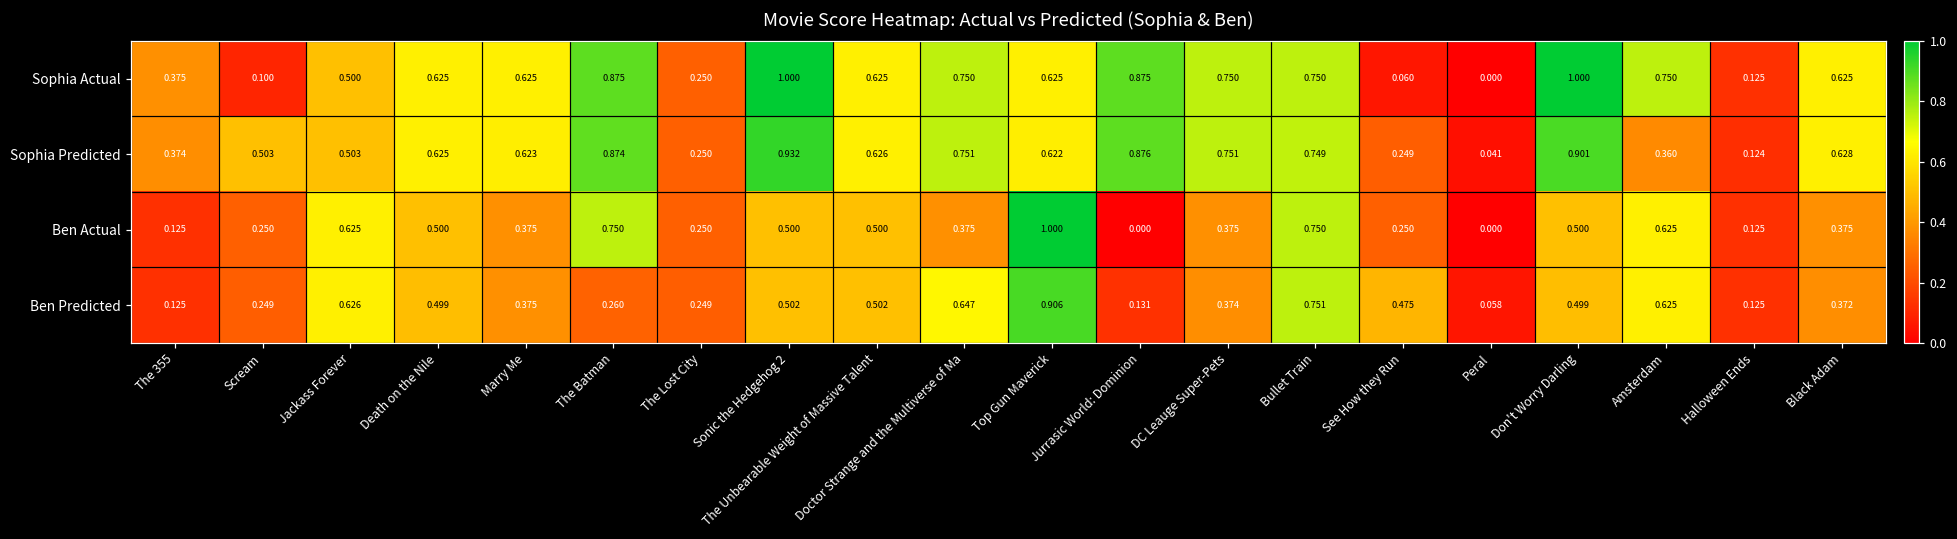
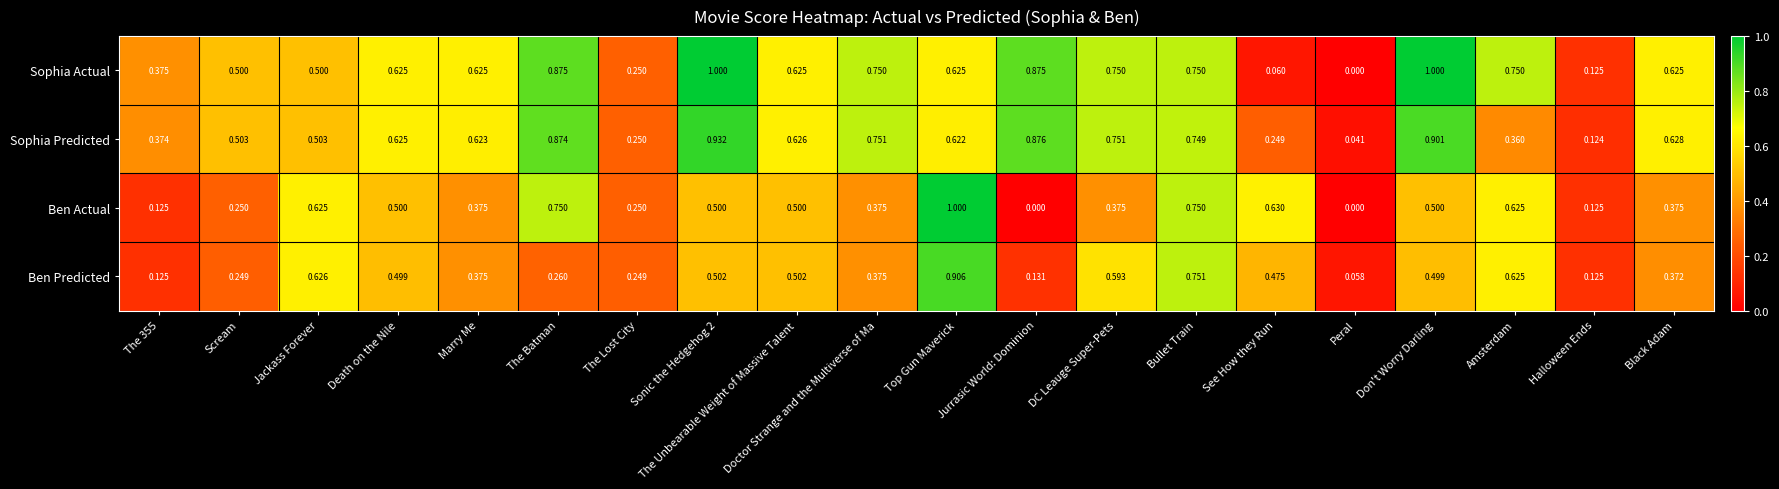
  {
    "Sophia Actual": {
      "The 355": 0.375,
-     "Scream": 0.100,
+     "Scream": 0.500,
      "Jackass Forever": 0.500,
      "Death on the Nile": 0.625,
      "Marry Me": 0.625,
      "The Batman": 0.875,
      "The Lost City": 0.250,
      "Sonic the Hedgehog 2": 1.000,
      "The Unbearable Weight of Massive Talent": 0.625,
      "Doctor Strange and the Multiverse of Ma": 0.750,
      "Top Gun Maverick": 0.625,
      "Jurrasic World: Dominion": 0.875,
      "DC Leauge Super-Pets": 0.750,
      "Bullet Train": 0.750,
      "See How they Run": 0.060,
      "Peral": 0.000,
      "Don't Worry Darling": 1.000,
      "Amsterdam": 0.750,
      "Halloween Ends": 0.125,
      "Black Adam": 0.625
    },
    "Sophia Predicted": {
      "The 355": 0.374,
      "Scream": 0.503,
      "Jackass Forever": 0.503,
      "Death on the Nile": 0.625,
      "Marry Me": 0.623,
      "The Batman": 0.874,
      "The Lost City": 0.250,
      "Sonic the Hedgehog 2": 0.932,
      "The Unbearable Weight of Massive Talent": 0.626,
      "Doctor Strange and the Multiverse of Ma": 0.751,
      "Top Gun Maverick": 0.622,
      "Jurrasic World: Dominion": 0.876,
      "DC Leauge Super-Pets": 0.751,
      "Bullet Train": 0.749,
      "See How they Run": 0.249,
      "Peral": 0.041,
      "Don't Worry Darling": 0.901,
      "Amsterdam": 0.360,
      "Halloween Ends": 0.124,
      "Black Adam": 0.628
    },
    "Ben Actual": {
      "The 355": 0.125,
      "Scream": 0.250,
      "Jackass Forever": 0.625,
      "Death on the Nile": 0.500,
      "Marry Me": 0.375,
      "The Batman": 0.750,
      "The Lost City": 0.250,
      "Sonic the Hedgehog 2": 0.500,
      "The Unbearable Weight of Massive Talent": 0.500,
      "Doctor Strange and the Multiverse of Ma": 0.375,
      "Top Gun Maverick": 1.000,
      "Jurrasic World: Dominion": 0.000,
      "DC Leauge Super-Pets": 0.375,
      "Bullet Train": 0.750,
-     "See How they Run": 0.250,
+     "See How they Run": 0.630,
      "Peral": 0.000,
      "Don't Worry Darling": 0.500,
      "Amsterdam": 0.625,
      "Halloween Ends": 0.125,
      "Black Adam": 0.375
    },
    "Ben Predicted": {
      "The 355": 0.125,
      "Scream": 0.249,
      "Jackass Forever": 0.626,
      "Death on the Nile": 0.499,
      "Marry Me": 0.375,
      "The Batman": 0.260,
      "The Lost City": 0.249,
      "Sonic the Hedgehog 2": 0.502,
      "The Unbearable Weight of Massive Talent": 0.502,
-     "Doctor Strange and the Multiverse of Ma": 0.647,
+     "Doctor Strange and the Multiverse of Ma": 0.375,
      "Top Gun Maverick": 0.906,
      "Jurrasic World: Dominion": 0.131,
-     "DC Leauge Super-Pets": 0.374,
+     "DC Leauge Super-Pets": 0.593,
      "Bullet Train": 0.751,
      "See How they Run": 0.475,
      "Peral": 0.058,
      "Don't Worry Darling": 0.499,
      "Amsterdam": 0.625,
      "Halloween Ends": 0.125,
      "Black Adam": 0.372
    }
  }
